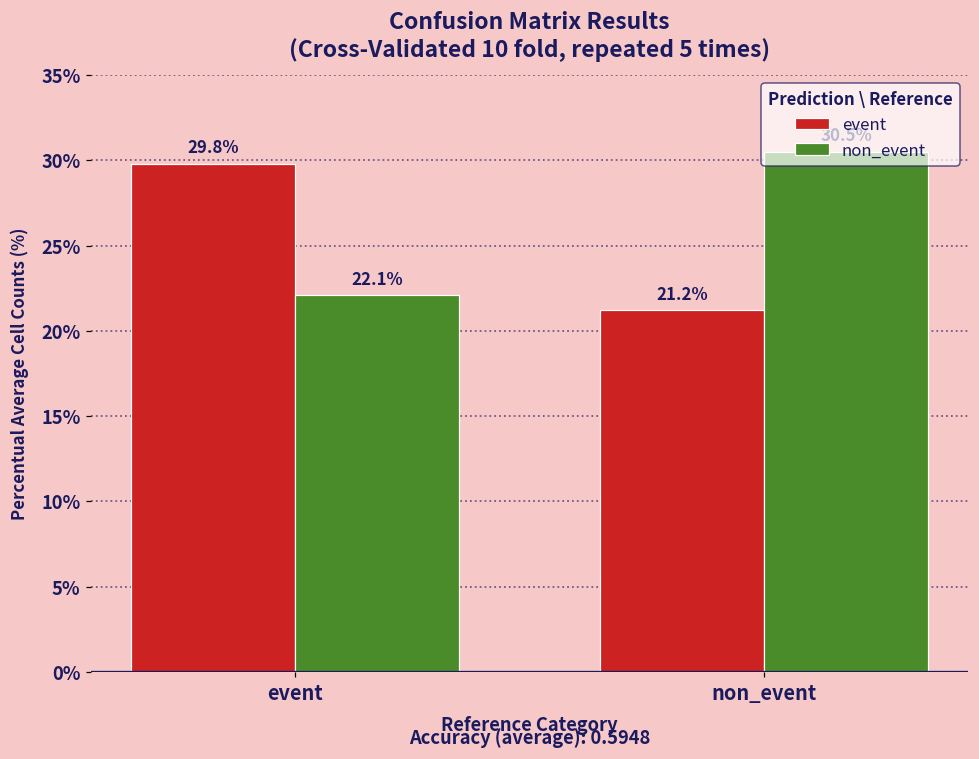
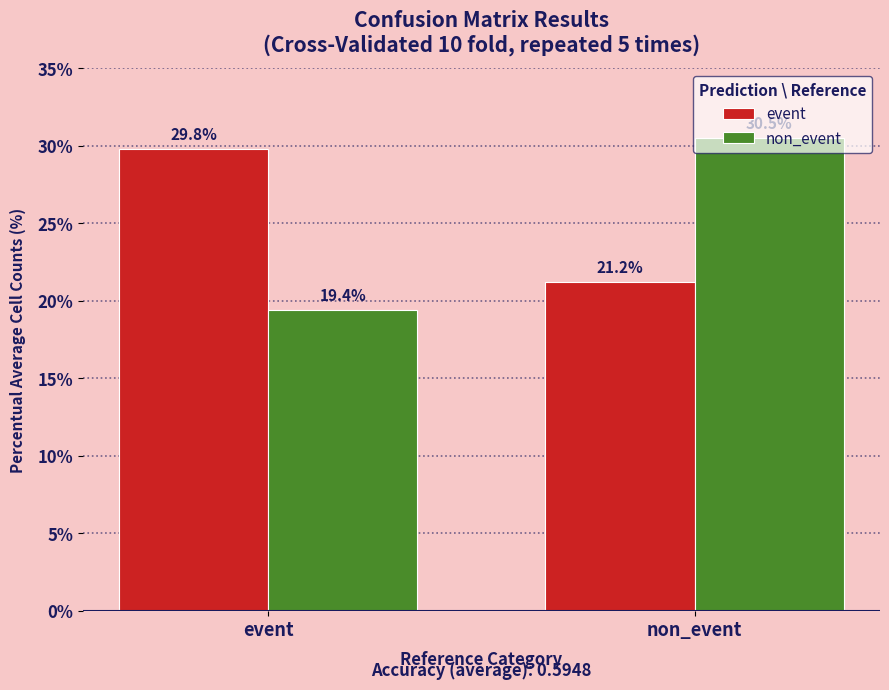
  {
    "event": {
      "event": "29.8%",
      "non_event": "21.2%"
    },
    "non_event": {
-     "event": "22.1%"
+     "event": "19.4%"
    }
  }
